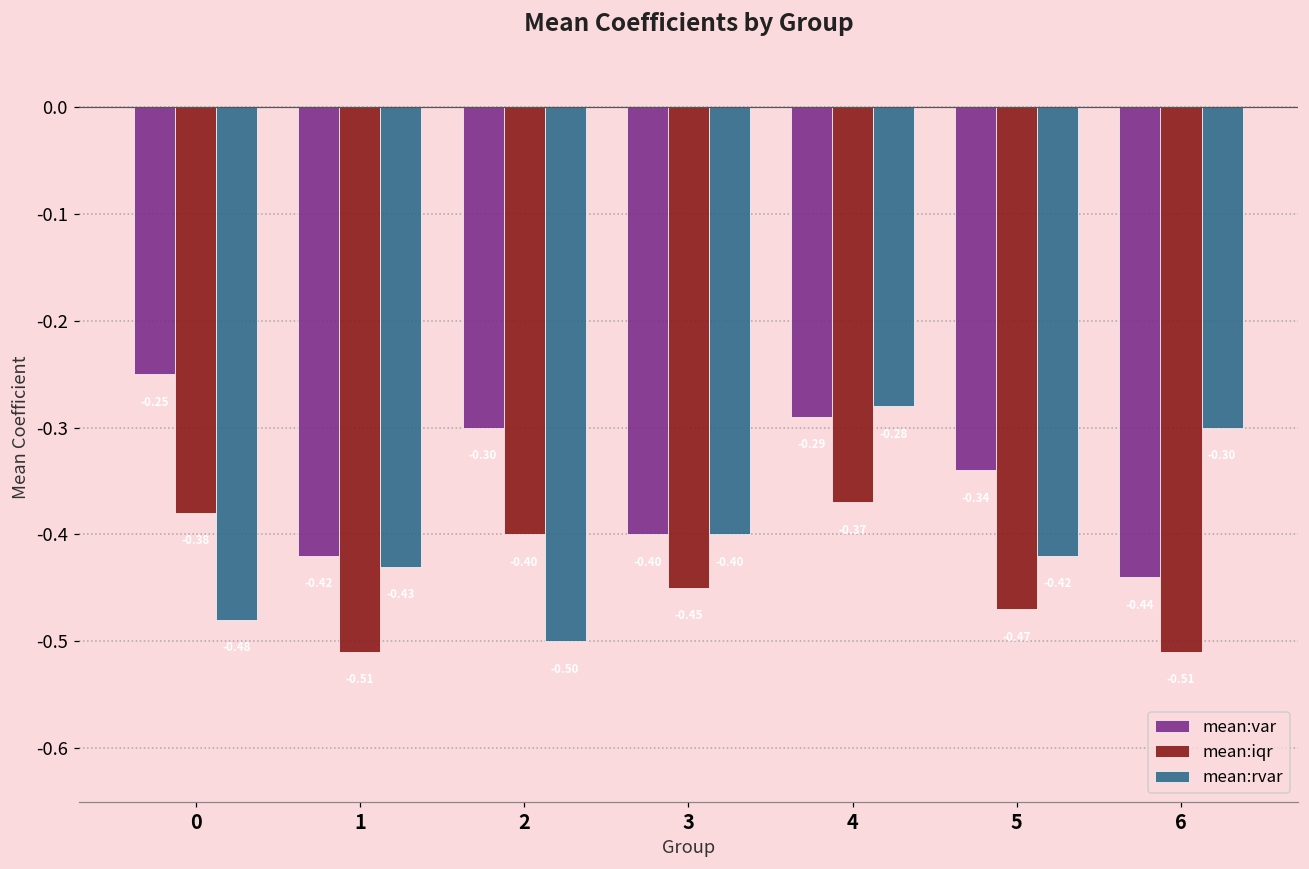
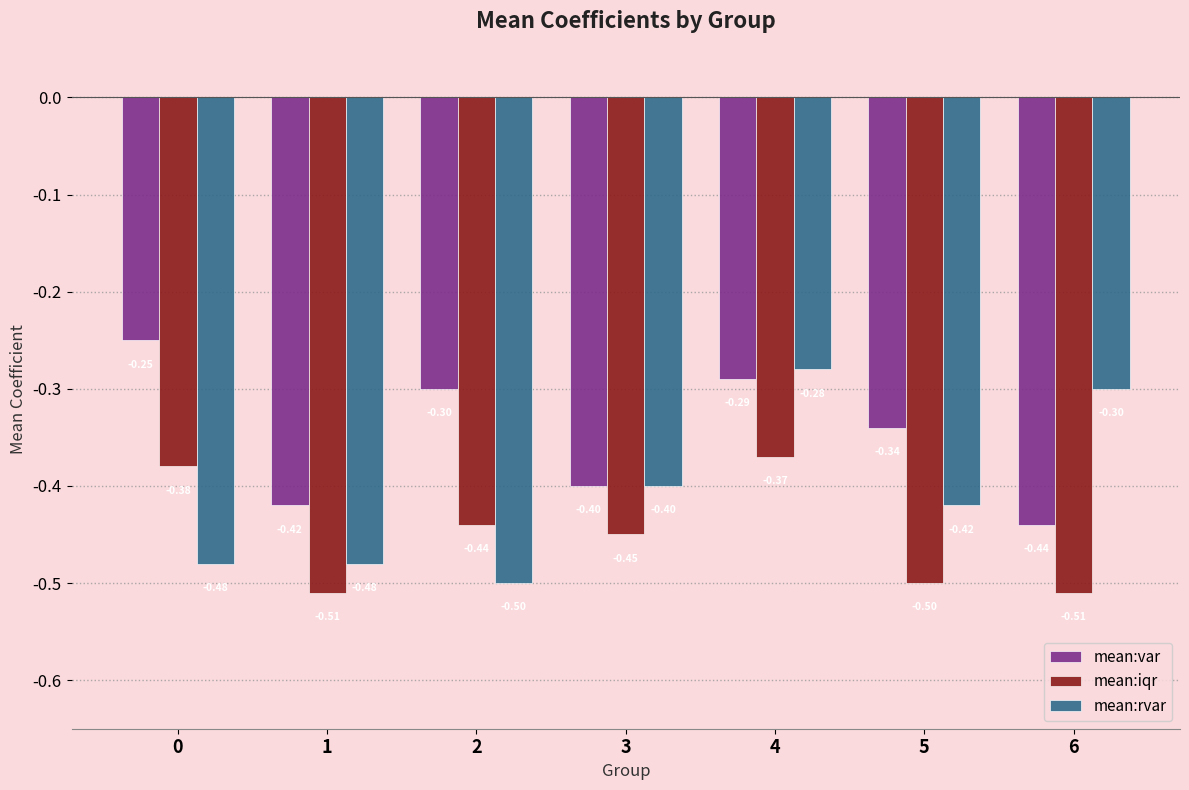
  {
    "mean:var": {
      "0": -0.25,
      "1": -0.42,
      "2": -0.30,
      "3": -0.40,
      "4": -0.29,
      "5": -0.34,
      "6": -0.44
    },
    "mean:iqr": {
      "0": -0.38,
      "1": -0.51,
-     "2": -0.40,
+     "2": -0.44,
      "3": -0.45,
      "4": -0.37,
-     "5": -0.47,
+     "5": -0.50,
      "6": -0.51
    },
    "mean:rvar": {
      "0": -0.48,
-     "1": -0.43,
+     "1": -0.48,
      "2": -0.50,
      "3": -0.40,
      "4": -0.28,
      "5": -0.42,
      "6": -0.30
    }
  }
